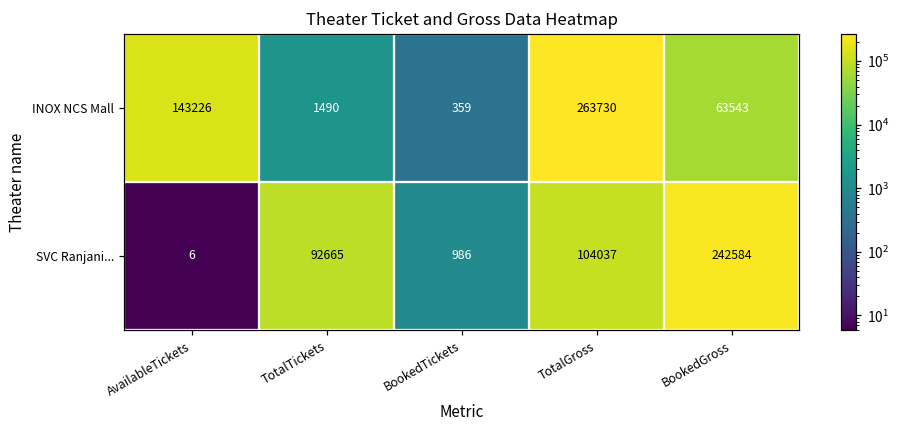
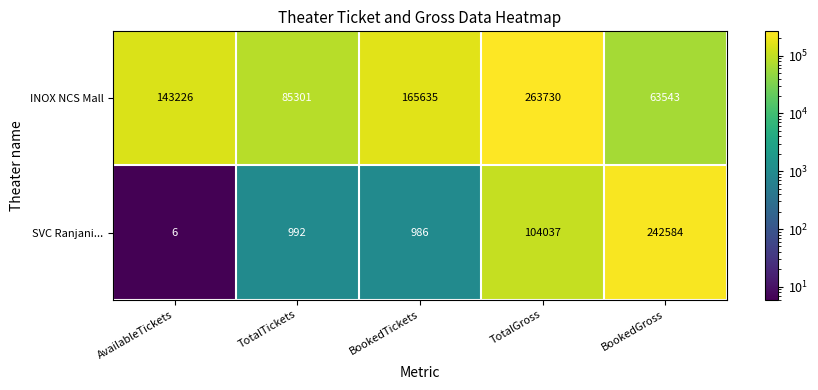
  {
    "INOX NCS Mall": {
      "AvailableTickets": 143226,
-     "TotalTickets": 1490,
-     "BookedTickets": 359,
+     "TotalTickets": 85301,
+     "BookedTickets": 165635,
      "TotalGross": 263730,
      "BookedGross": 63543
    },
    "SVC Ranjani...": {
      "AvailableTickets": 6,
-     "TotalTickets": 92665,
+     "TotalTickets": 992,
      "BookedTickets": 986,
      "TotalGross": 104037,
      "BookedGross": 242584
    }
  }
